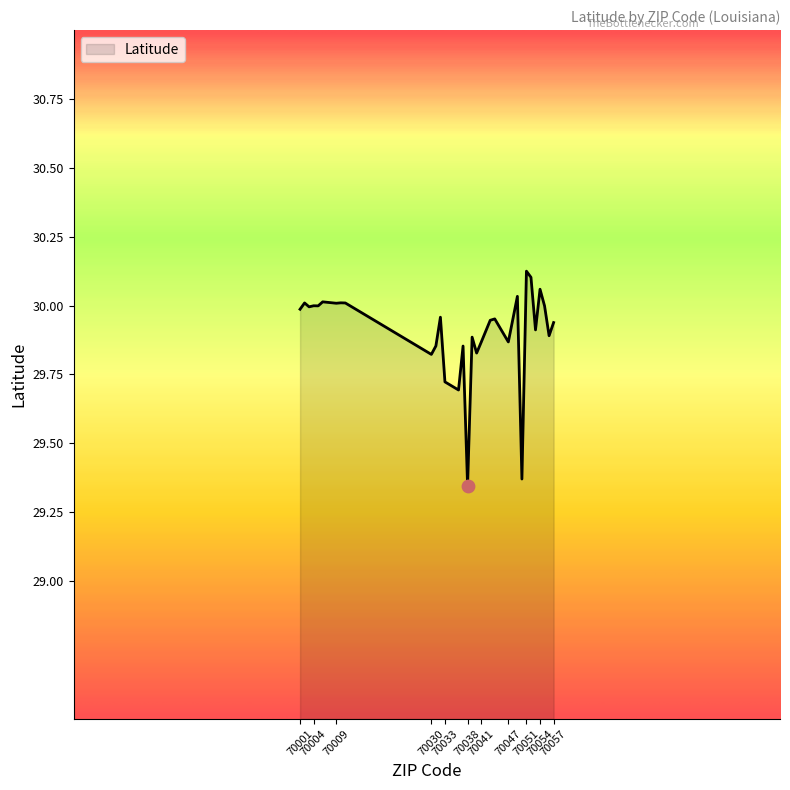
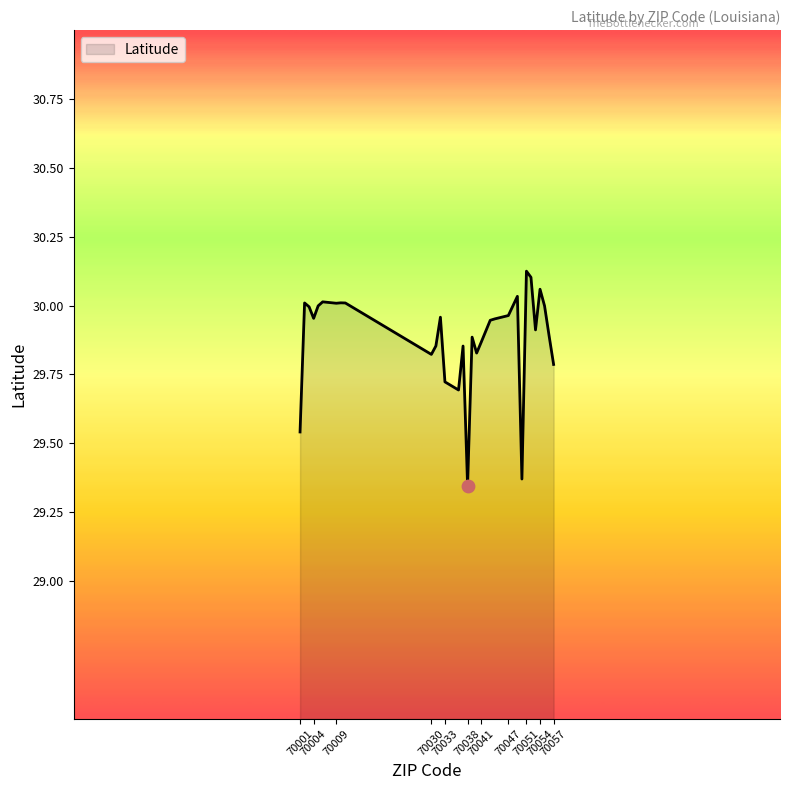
  {
    "Latitude": {
-     "70001": 29.99,
-     "70004": 30.00,
+     "70001": 29.54,
+     "70004": 29.95,
      "70009": 30.01,
      "70030": 29.82,
      "70033": 29.72,
      "70041": 29.87,
-     "70047": 29.87,
+     "70047": 29.96,
      "70051": 30.12,
      "70054": 30.06,
-     "70057": 29.94
+     "70057": 29.79
    }
  }
